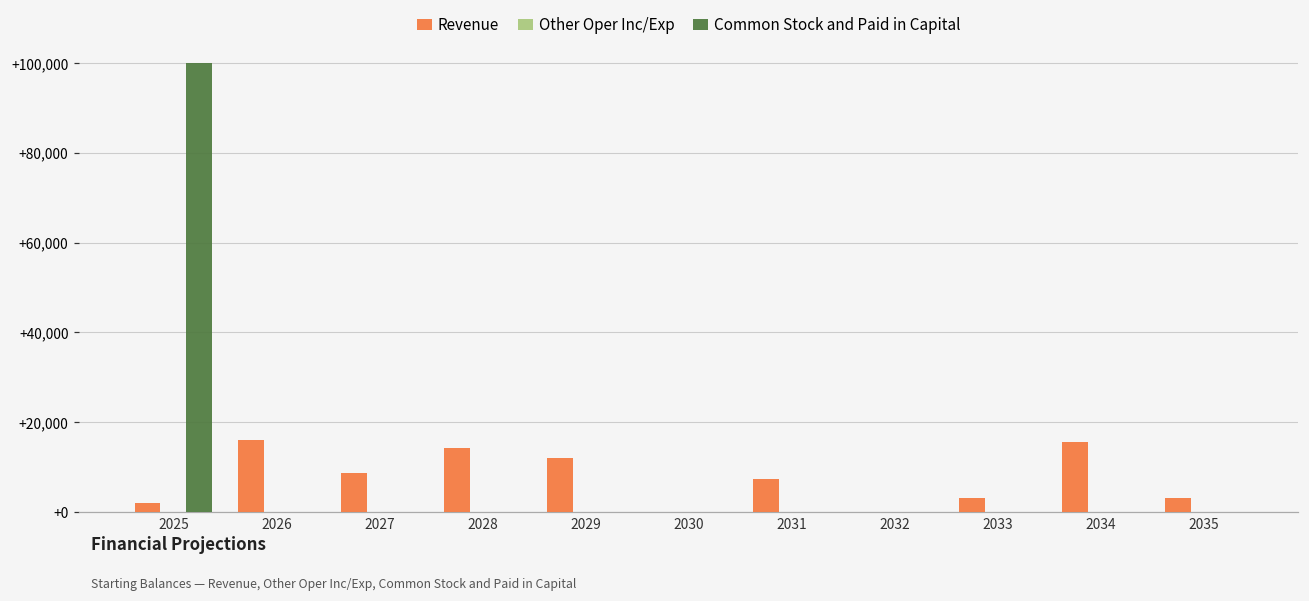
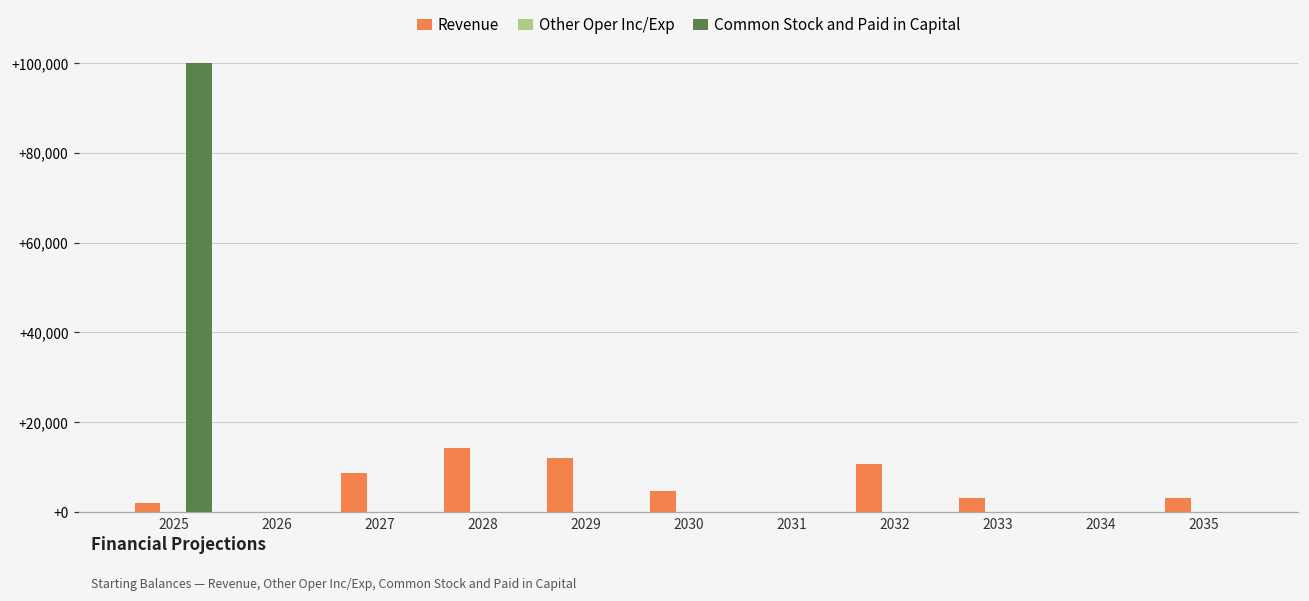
  {
    "Revenue": {
      "2025": "+2,000",
-     "2026": "+16,000",
+     "2026": "+0",
      "2027": "+9,000",
      "2028": "+14,000",
      "2029": "+12,000",
-     "2030": "+0",
-     "2031": "+7,000",
-     "2032": "+0",
+     "2030": "+5,000",
+     "2031": "+0",
+     "2032": "+11,000",
      "2033": "+3,000",
-     "2034": "+16,000",
+     "2034": "+0",
      "2035": "+3,000"
    },
    "Other Oper Inc/Exp": {
      "2025": "+0",
      "2026": "+0",
      "2027": "+0",
      "2028": "+0",
      "2029": "+0",
      "2030": "+0",
      "2031": "+0",
      "2032": "+0",
      "2033": "+0",
      "2034": "+0",
      "2035": "+0"
    },
    "Common Stock and Paid in Capital": {
      "2025": "+100,000",
      "2026": "+0",
      "2027": "+0",
      "2028": "+0",
      "2029": "+0",
      "2030": "+0",
      "2031": "+0",
      "2032": "+0",
      "2033": "+0",
      "2034": "+0",
      "2035": "+0"
    }
  }
